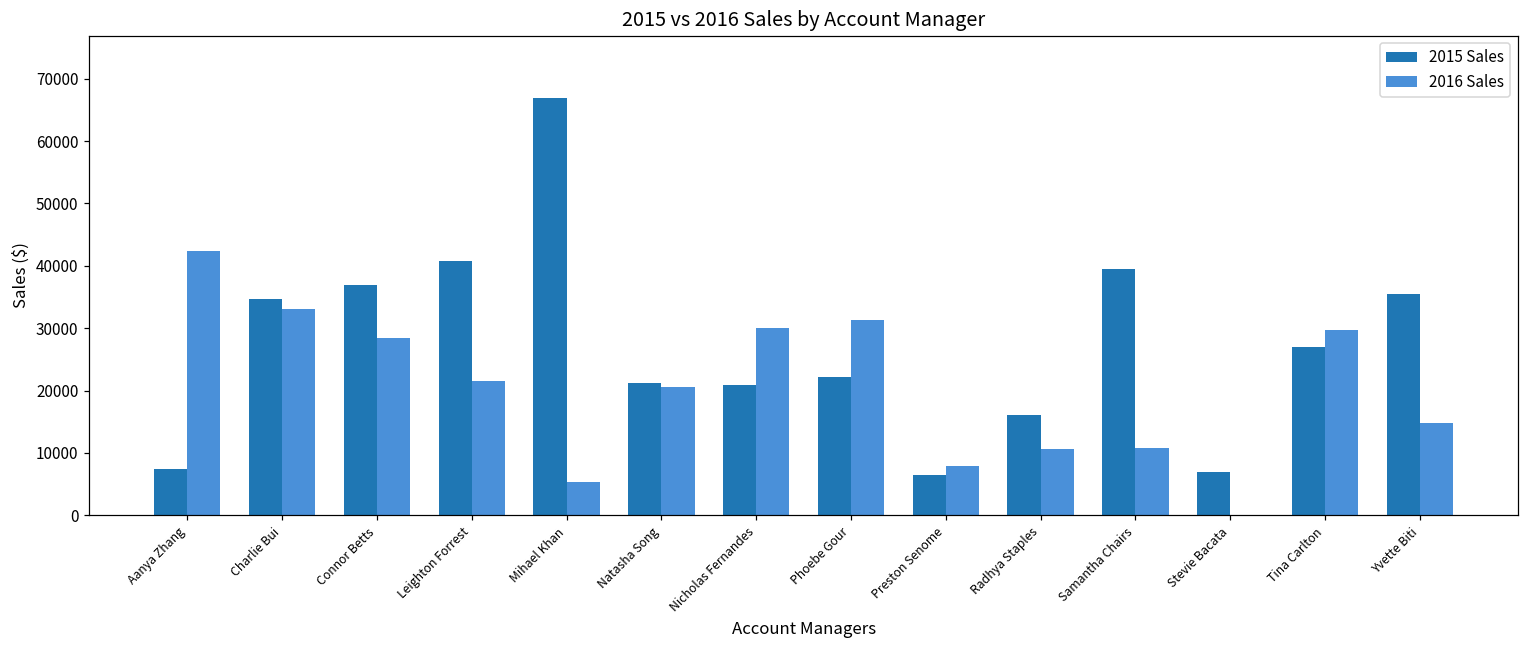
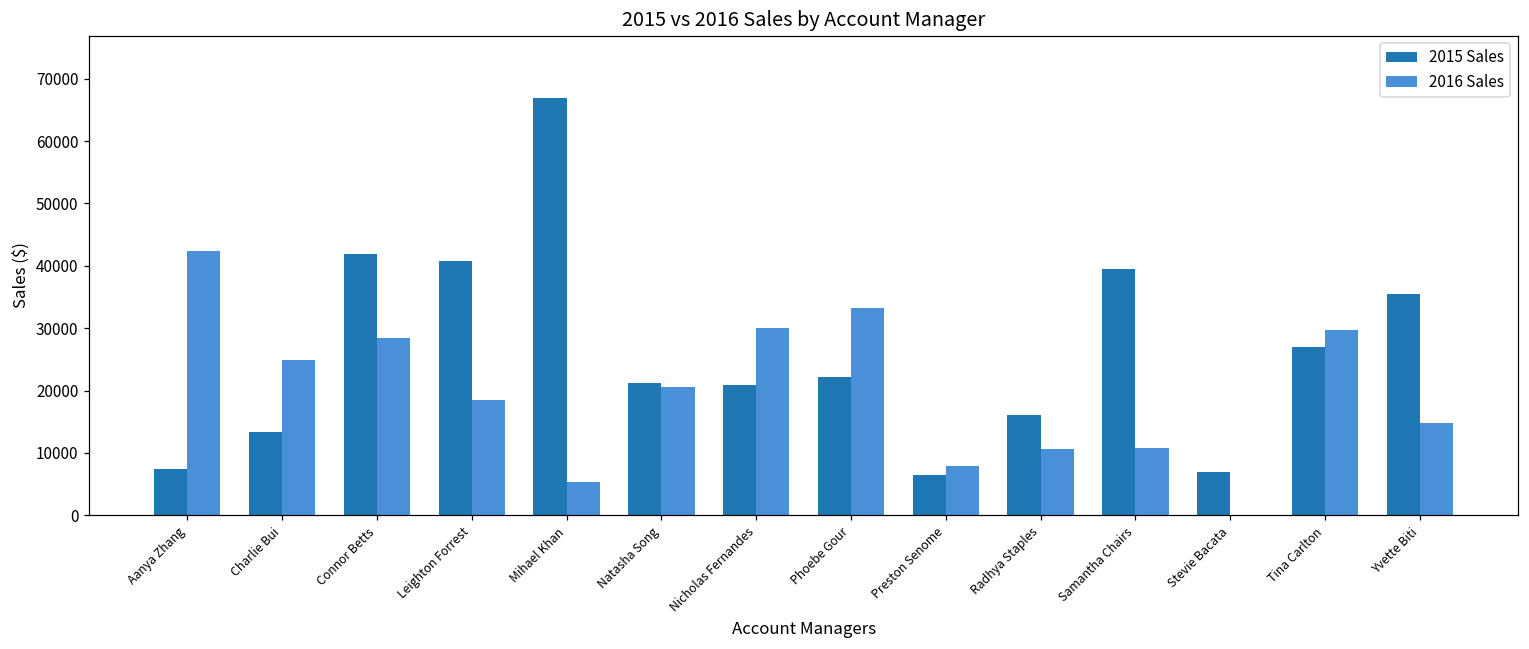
  {
    "2015 Sales": {
      "Aanya Zhang": 7000,
-     "Charlie Bui": 35000,
-     "Connor Betts": 37000,
+     "Charlie Bui": 13000,
+     "Connor Betts": 42000,
      "Leighton Forrest": 41000,
      "Mihael Khan": 67000,
      "Natasha Song": 21000,
      "Nicholas Fernandes": 21000,
      "Phoebe Gour": 22000,
      "Preston Senome": 6000,
      "Radhya Staples": 16000,
      "Samantha Chairs": 39000,
      "Stevie Bacata": 7000,
      "Tina Carlton": 27000,
      "Yvette Biti": 36000
    },
    "2016 Sales": {
      "Aanya Zhang": 42000,
-     "Charlie Bui": 33000,
+     "Charlie Bui": 25000,
      "Connor Betts": 28000,
-     "Leighton Forrest": 22000,
+     "Leighton Forrest": 18000,
      "Mihael Khan": 5000,
      "Natasha Song": 21000,
      "Nicholas Fernandes": 30000,
-     "Phoebe Gour": 31000,
+     "Phoebe Gour": 33000,
      "Preston Senome": 8000,
      "Radhya Staples": 11000,
      "Samantha Chairs": 11000,
      "Tina Carlton": 30000,
      "Yvette Biti": 15000
    }
  }
